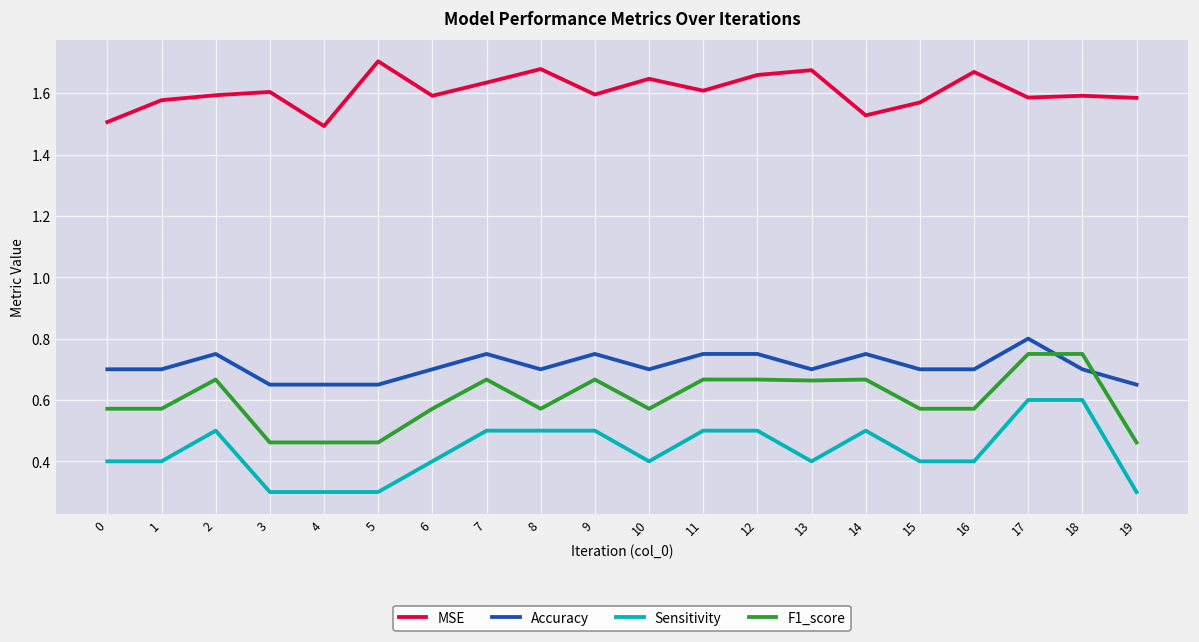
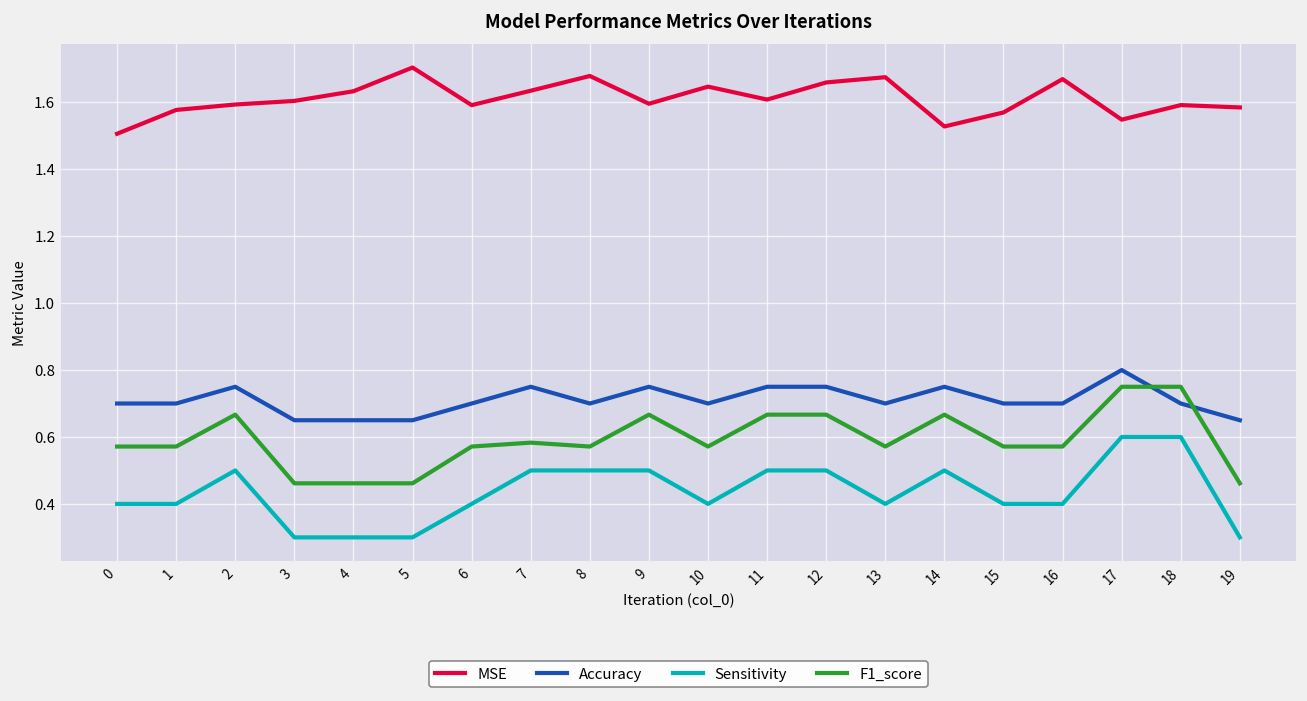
  {
    "MSE": {
      "0": 1.51,
      "1": 1.58,
      "2": 1.59,
      "3": 1.60,
-     "4": 1.49,
+     "4": 1.63,
      "5": 1.70,
      "6": 1.59,
      "7": 1.63,
      "8": 1.68,
      "9": 1.60,
      "10": 1.65,
      "11": 1.61,
      "12": 1.66,
      "13": 1.67,
      "14": 1.53,
      "15": 1.57,
      "16": 1.67,
-     "17": 1.59,
+     "17": 1.55,
      "18": 1.59,
      "19": 1.58
    },
    "Accuracy": {
      "0": 0.70,
      "1": 0.70,
      "2": 0.75,
      "3": 0.65,
      "4": 0.65,
      "5": 0.65,
      "6": 0.70,
      "7": 0.75,
      "8": 0.70,
      "9": 0.75,
      "10": 0.70,
      "11": 0.75,
      "12": 0.75,
      "13": 0.70,
      "14": 0.75,
      "15": 0.70,
      "16": 0.70,
      "17": 0.80,
      "18": 0.70,
      "19": 0.65
    },
    "Sensitivity": {
      "0": 0.40,
      "1": 0.40,
      "2": 0.50,
      "3": 0.30,
      "4": 0.30,
      "5": 0.30,
      "6": 0.40,
      "7": 0.50,
      "8": 0.50,
      "9": 0.50,
      "10": 0.40,
      "11": 0.50,
      "12": 0.50,
      "13": 0.40,
      "14": 0.50,
      "15": 0.40,
      "16": 0.40,
      "17": 0.60,
      "18": 0.60,
      "19": 0.30
    },
    "F1_score": {
      "0": 0.57,
      "1": 0.57,
      "2": 0.67,
      "3": 0.46,
      "4": 0.46,
      "5": 0.46,
      "6": 0.57,
-     "7": 0.67,
+     "7": 0.58,
      "8": 0.57,
      "9": 0.67,
      "10": 0.57,
      "11": 0.67,
      "12": 0.67,
-     "13": 0.66,
+     "13": 0.57,
      "14": 0.67,
      "15": 0.57,
      "16": 0.57,
      "17": 0.75,
      "18": 0.75,
      "19": 0.46
    }
  }
